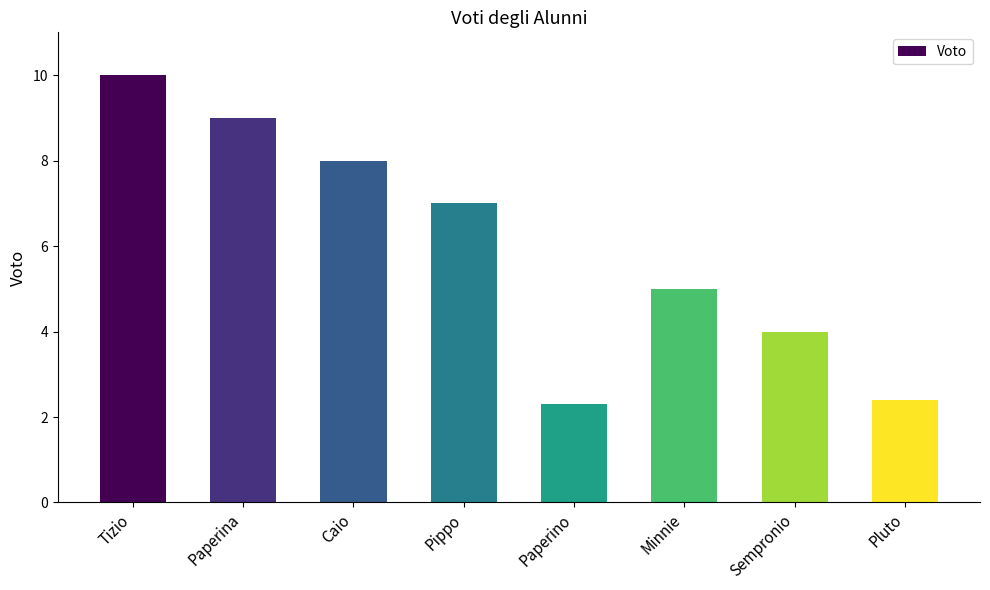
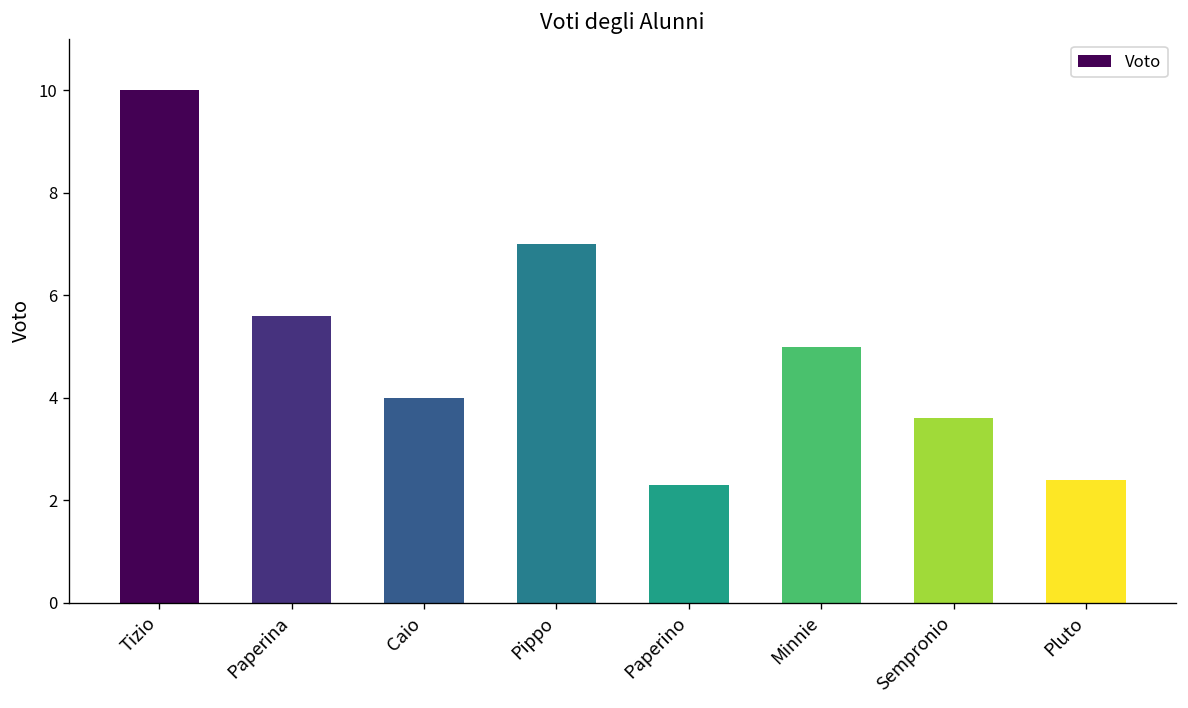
  {
    "Tizio": 10.0,
-   "Paperina": 9.0,
-   "Caio": 8,
+   "Paperina": 5.6,
+   "Caio": 4,
    "Pippo": 7.0,
    "Paperino": 2.3,
    "Minnie": 5.0,
-   "Sempronio": 4.0,
+   "Sempronio": 3.6,
    "Pluto": 2.4
  }
